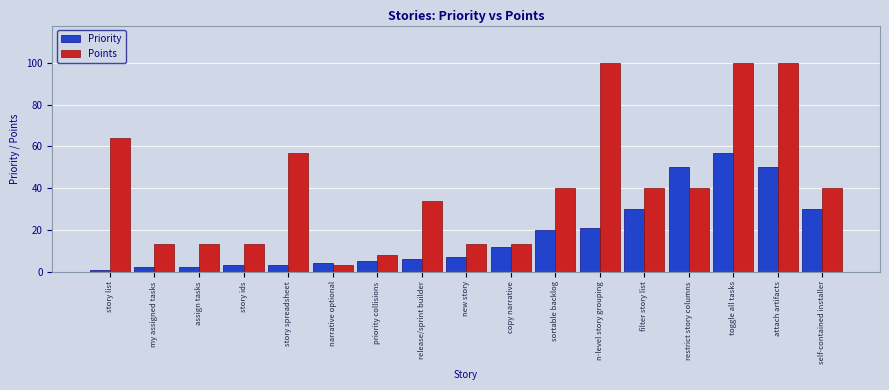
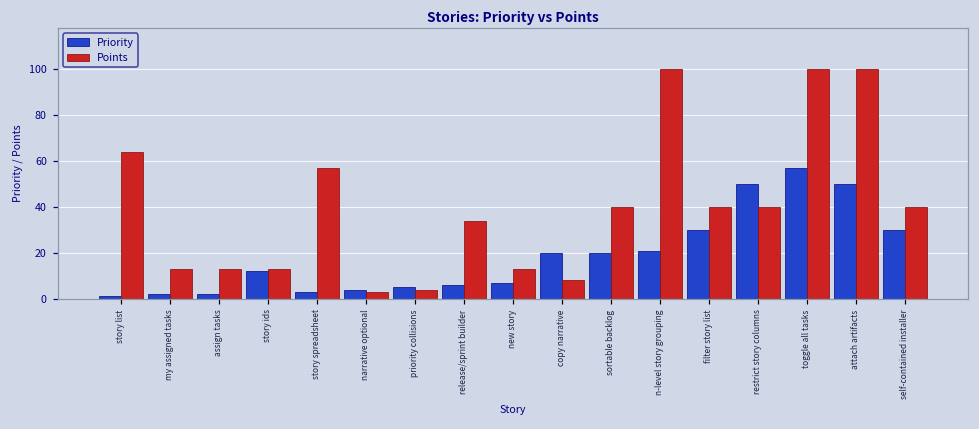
  {
    "Priority": {
      "my assigned tasks": 2,
      "assign tasks": 2,
-     "story ids": 3,
+     "story ids": 12,
      "story spreadsheet": 3,
      "narrative optional": 4,
      "priority collisions": 5,
      "release/sprint builder": 6,
      "new story": 7,
-     "copy narrative": 12,
+     "copy narrative": 20,
      "sortable backlog": 20,
      "n-level story grouping": 21,
      "filter story list": 30,
      "restrict story columns": 50,
      "toggle all tasks": 57,
      "attach artifacts": 50,
      "self-contained installer": 30
    },
    "Points": {
      "story list": 64,
      "my assigned tasks": 13,
      "assign tasks": 13,
      "story ids": 13,
      "story spreadsheet": 57,
      "narrative optional": 3,
-     "priority collisions": 8,
+     "priority collisions": 4,
      "release/sprint builder": 34,
      "new story": 13,
-     "copy narrative": 13,
+     "copy narrative": 8,
      "sortable backlog": 40,
      "n-level story grouping": 100,
      "filter story list": 40,
      "restrict story columns": 40,
      "toggle all tasks": 100,
      "attach artifacts": 100,
      "self-contained installer": 40
    }
  }
